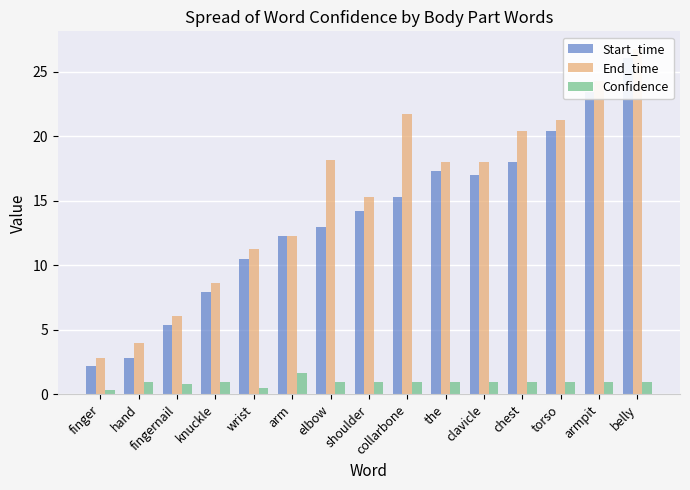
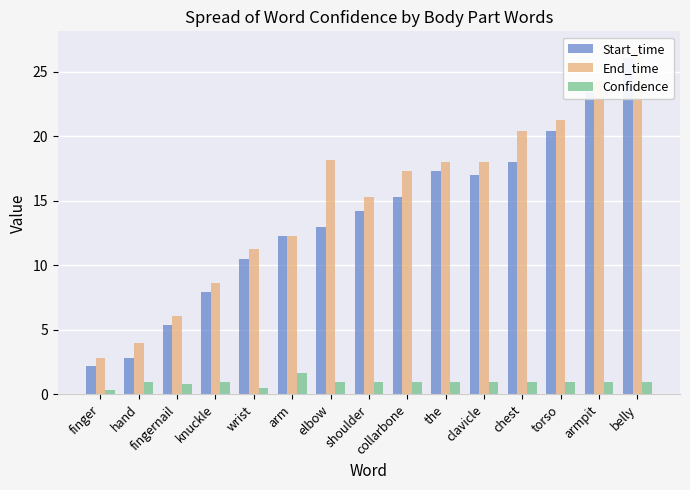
  {
    "Start_time": {
      "finger": 2.2,
      "hand": 2.8,
      "fingernail": 5.4,
      "knuckle": 7.9,
      "wrist": 10.5,
      "arm": 12.3,
      "elbow": 13.0,
      "shoulder": 14.2,
      "collarbone": 15.3,
      "the": 17.3,
      "clavicle": 17.0,
      "chest": 18.0,
      "torso": 20.4
    },
    "End_time": {
      "finger": 2.8,
      "hand": 4.0,
      "fingernail": 6.1,
      "knuckle": 8.6,
      "wrist": 11.3,
      "arm": 12.3,
      "elbow": 18.2,
      "shoulder": 15.3,
-     "collarbone": 21.7,
+     "collarbone": 17.3,
      "the": 18.0,
      "clavicle": 18.0,
      "chest": 20.4,
      "torso": 21.3
    },
    "Confidence": {
      "finger": 0.3,
      "hand": 1.0,
      "fingernail": 0.8,
      "knuckle": 1.0,
      "wrist": 0.5,
      "arm": 1.6,
      "elbow": 0.9,
      "shoulder": 0.9,
      "collarbone": 0.9,
      "the": 0.9,
      "clavicle": 0.9,
      "chest": 0.9,
      "torso": 0.9,
      "armpit": 1.0,
      "belly": 0.9
    }
  }
